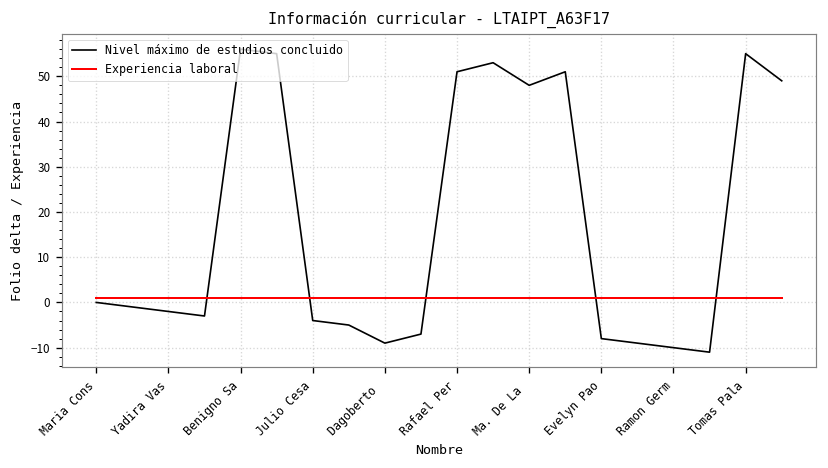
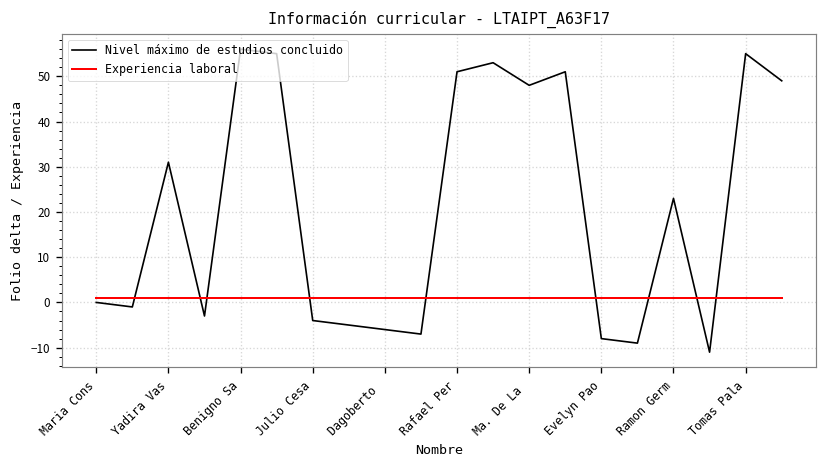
  {
    "Nivel máximo de estudios concluido": {
      "Maria Cons": 0,
-     "Yadira Vas": -2,
+     "Yadira Vas": 31,
      "Julio Cesa": -4,
-     "Dagoberto": -9,
+     "Dagoberto": -6,
      "Rafael Per": 51,
      "Ma. De La": 48,
      "Evelyn Pao": -8,
-     "Ramon Germ": -10,
+     "Ramon Germ": 23,
      "Tomas Pala": 55
    },
    "Experiencia laboral": {
      "Maria Cons": 1,
      "Yadira Vas": 1,
      "Benigno Sa": 1,
      "Julio Cesa": 1,
      "Dagoberto": 1,
      "Rafael Per": 1,
      "Ma. De La": 1,
      "Evelyn Pao": 1,
      "Ramon Germ": 1,
      "Tomas Pala": 1
    }
  }
